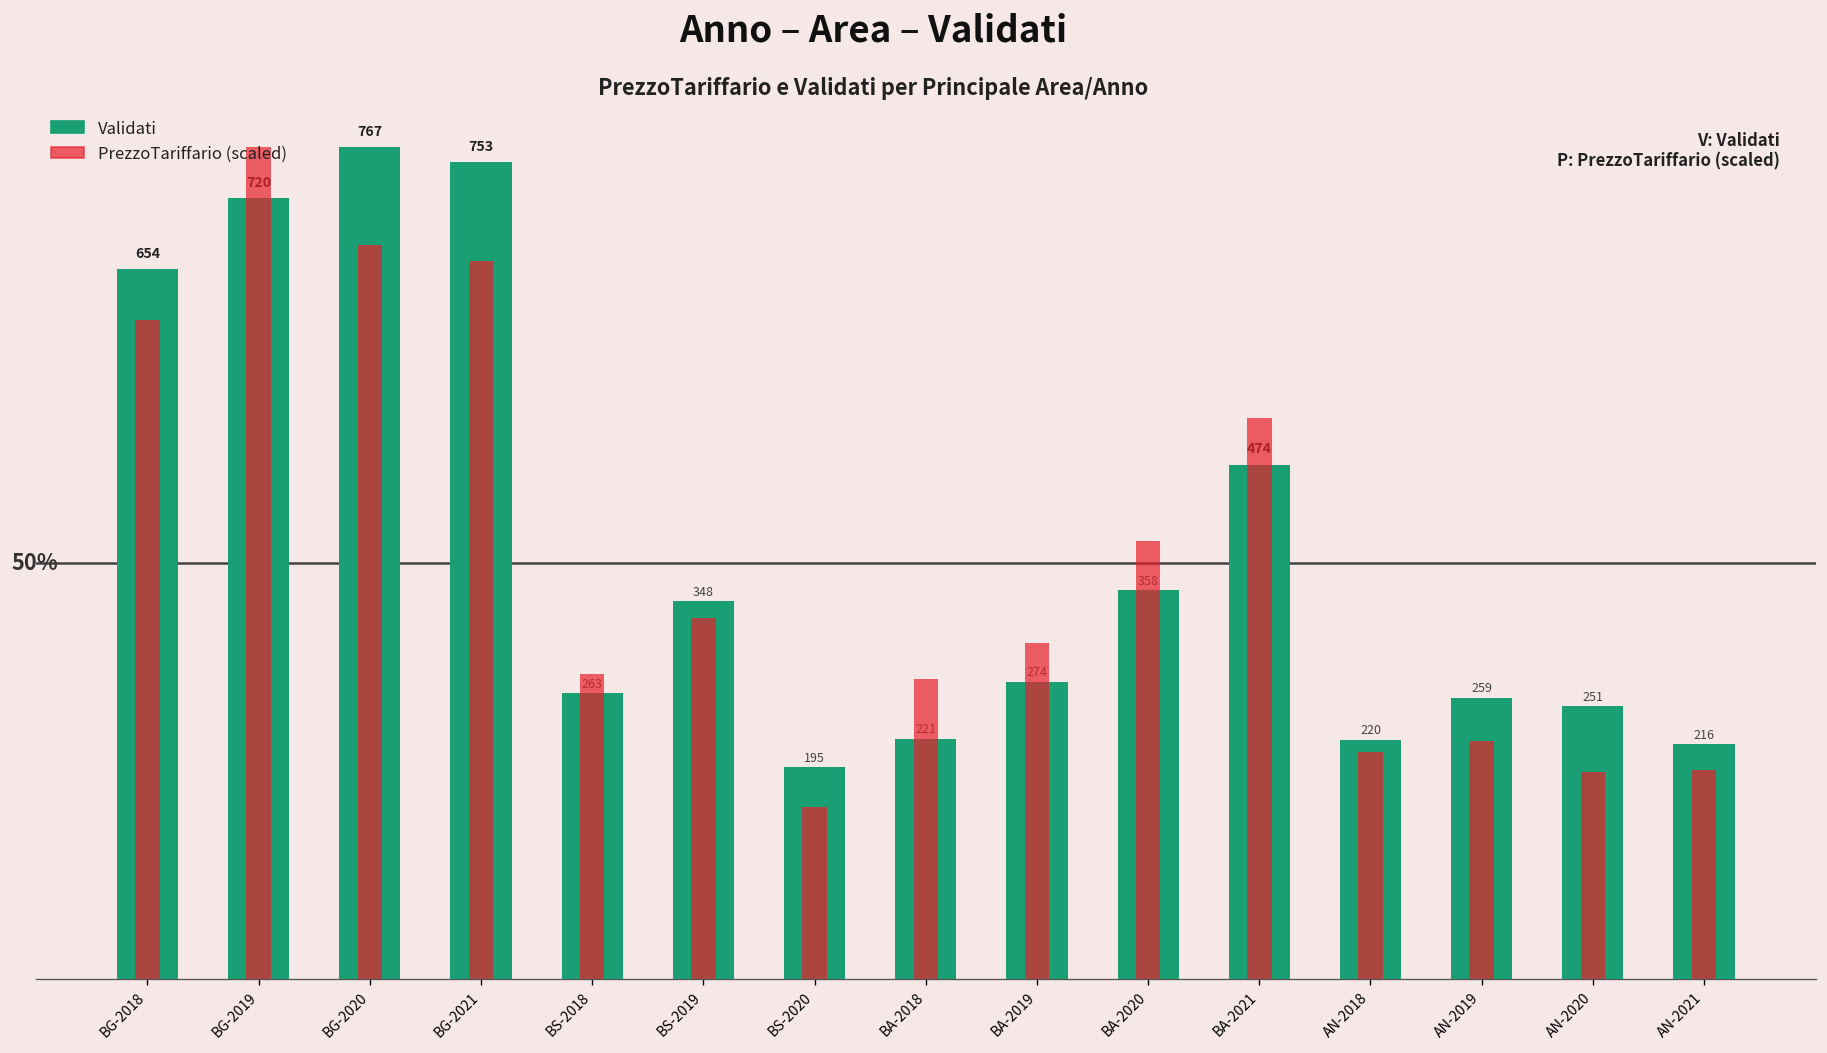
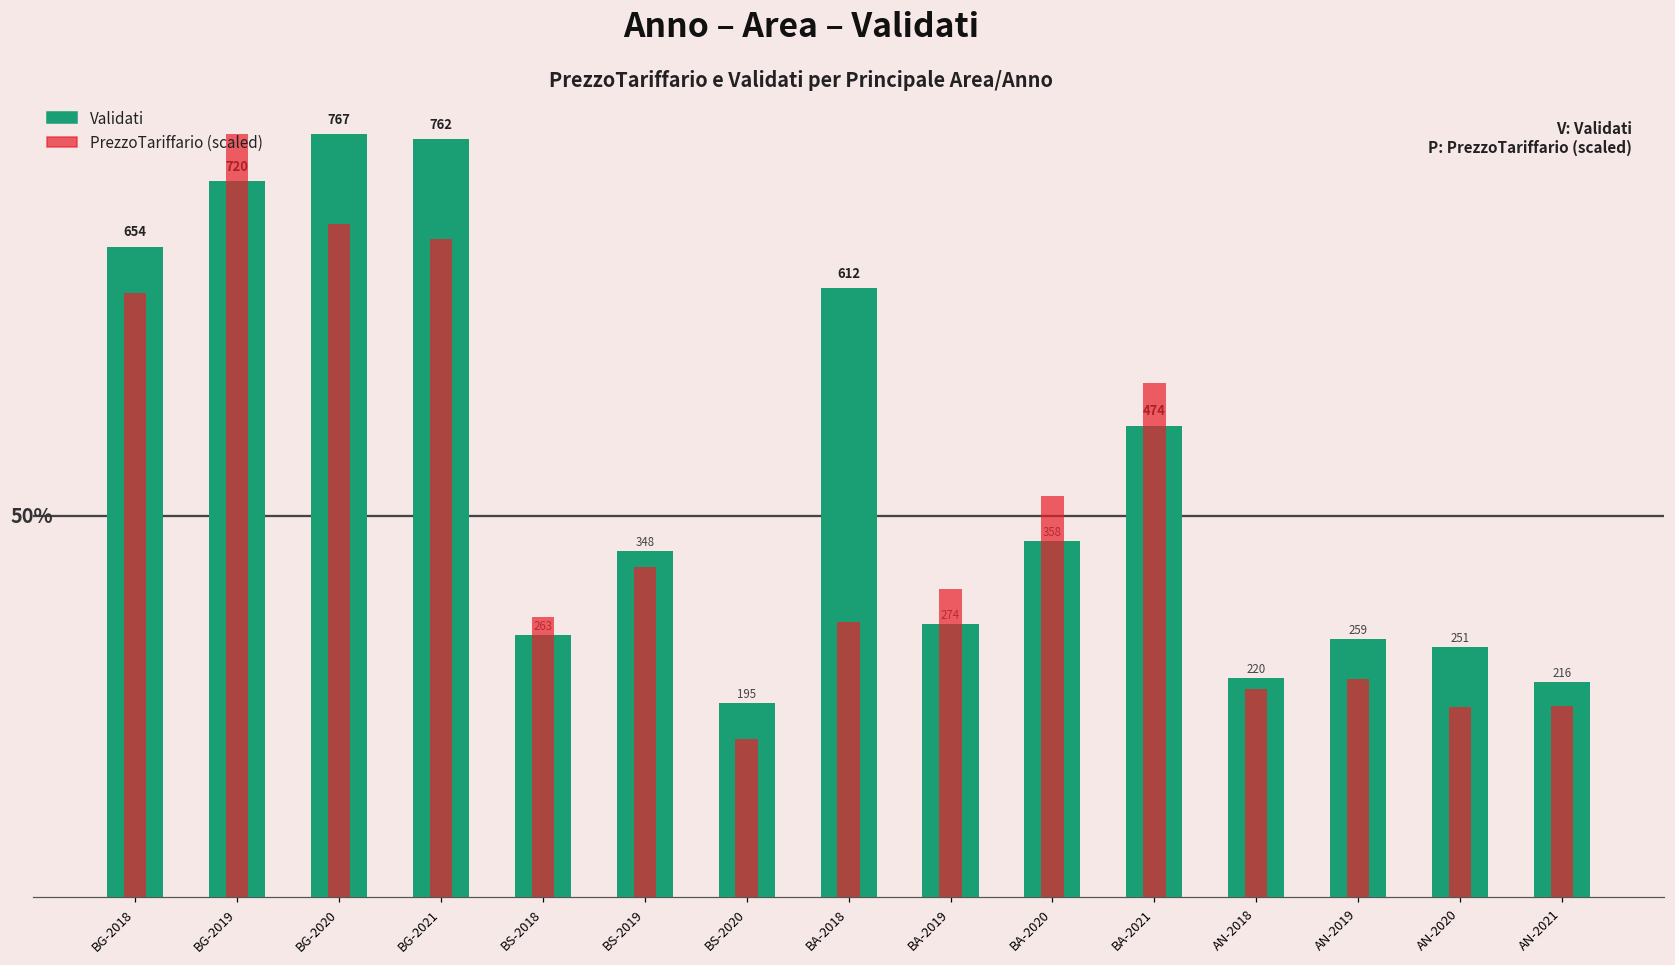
  {
    "Validati": {
      "BG-2018": 654,
      "BG-2020": 767,
-     "BG-2021": 753,
+     "BG-2021": 762,
      "BS-2019": 348,
      "BS-2020": 195,
-     "BA-2018": 221,
+     "BA-2018": 612,
      "AN-2018": 220,
      "AN-2019": 259,
      "AN-2020": 251,
      "AN-2021": 216
    }
  }
